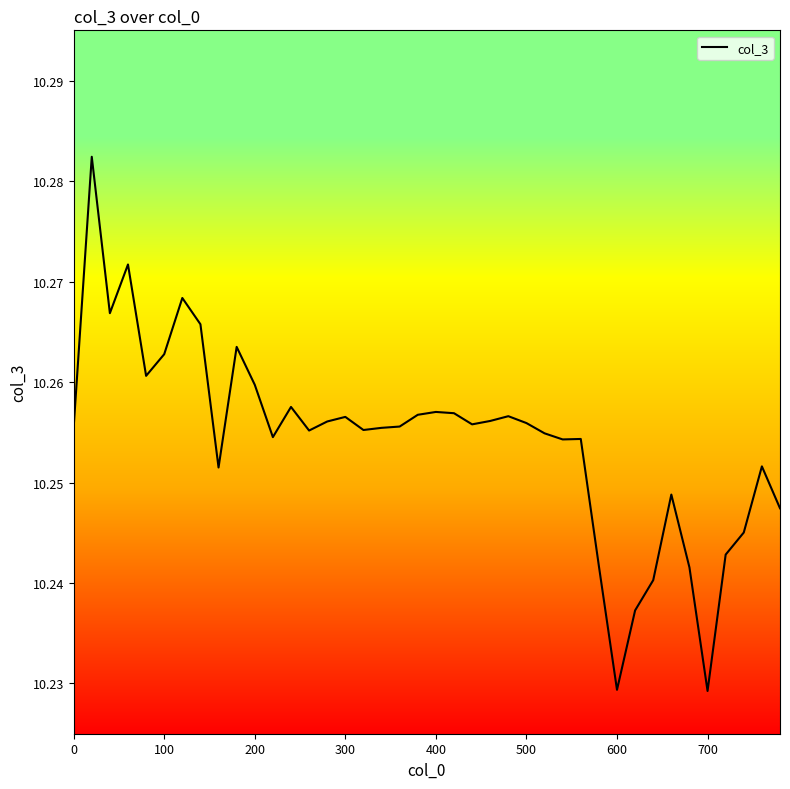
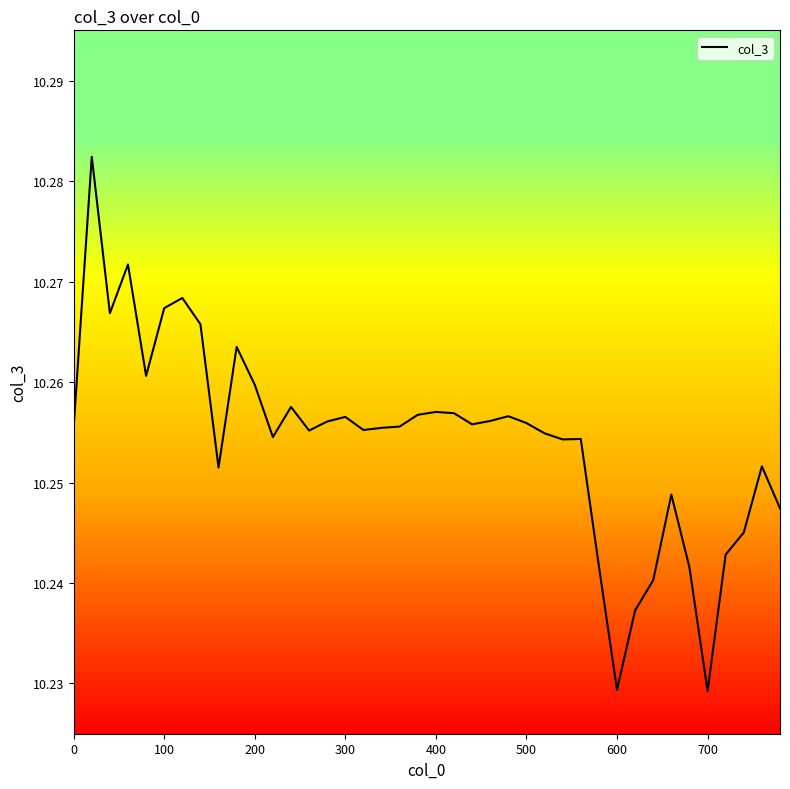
  {
    "0": 10.2555,
-   "100": 10.2628,
+   "100": 10.2673,
    "200": 10.2597,
    "300": 10.2565,
    "400": 10.2570,
    "500": 10.2559,
    "600": 10.2294,
    "700": 10.2293
  }
